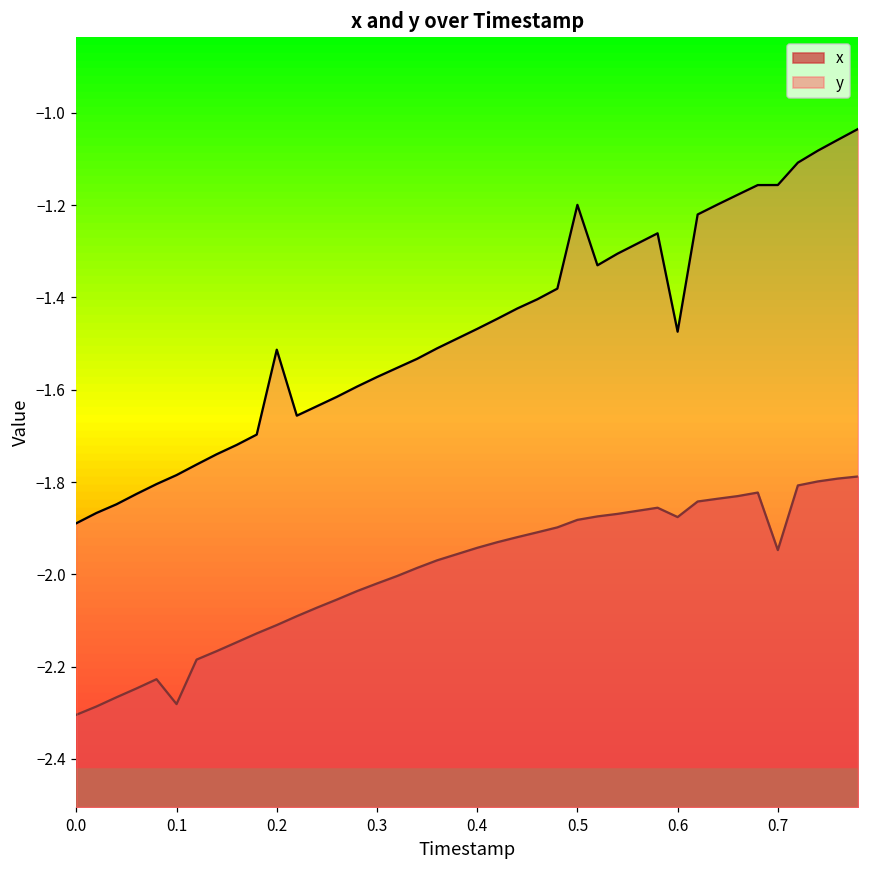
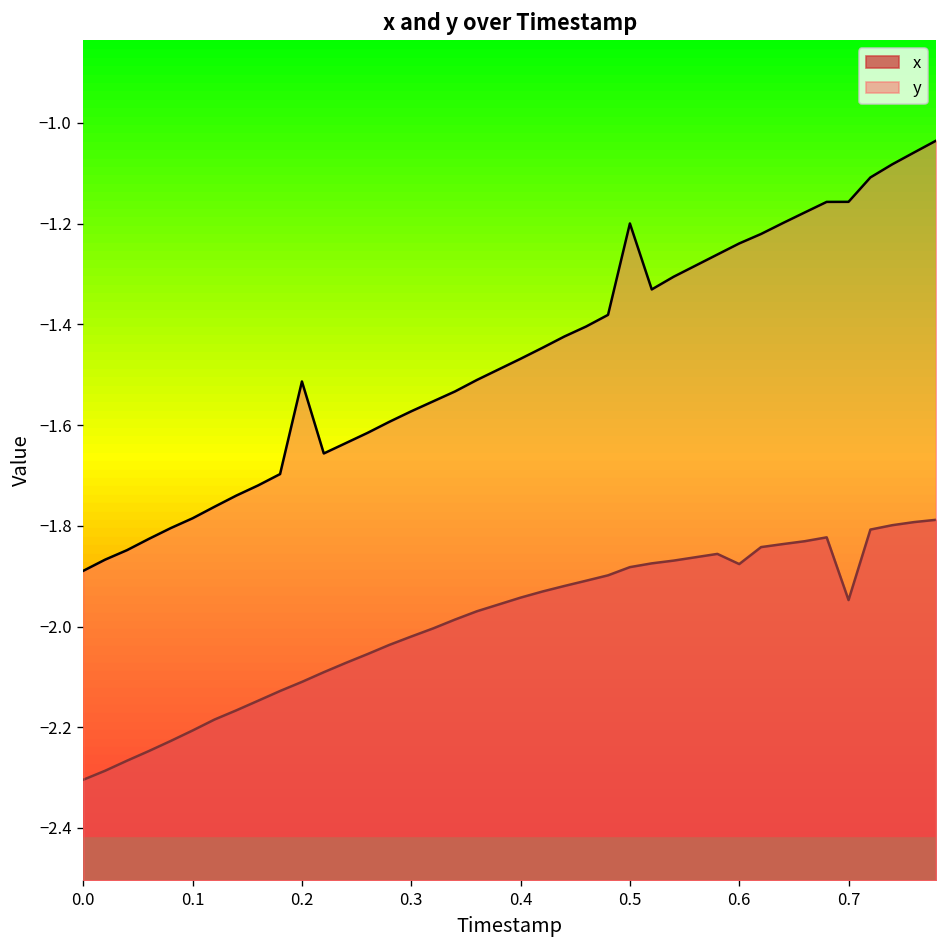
  {
    "x": {
      "0.0": -2.30,
-     "0.1": -2.28,
+     "0.1": -2.21,
      "0.2": -2.11,
      "0.3": -2.02,
      "0.4": -1.94,
      "0.5": -1.88,
      "0.6": -1.88,
      "0.7": -1.95
    },
    "y": {
      "0.0": -1.89,
      "0.1": -1.79,
      "0.2": -1.51,
      "0.3": -1.57,
      "0.4": -1.47,
      "0.5": -1.20,
-     "0.6": -1.47,
+     "0.6": -1.24,
      "0.7": -1.16
    }
  }
